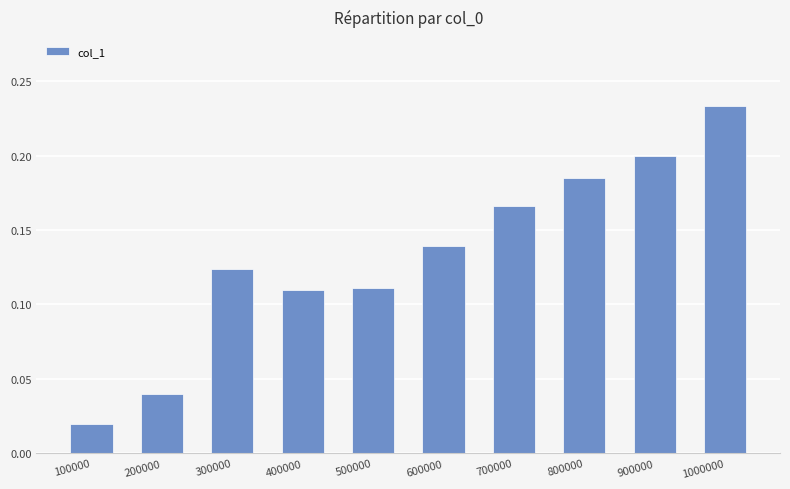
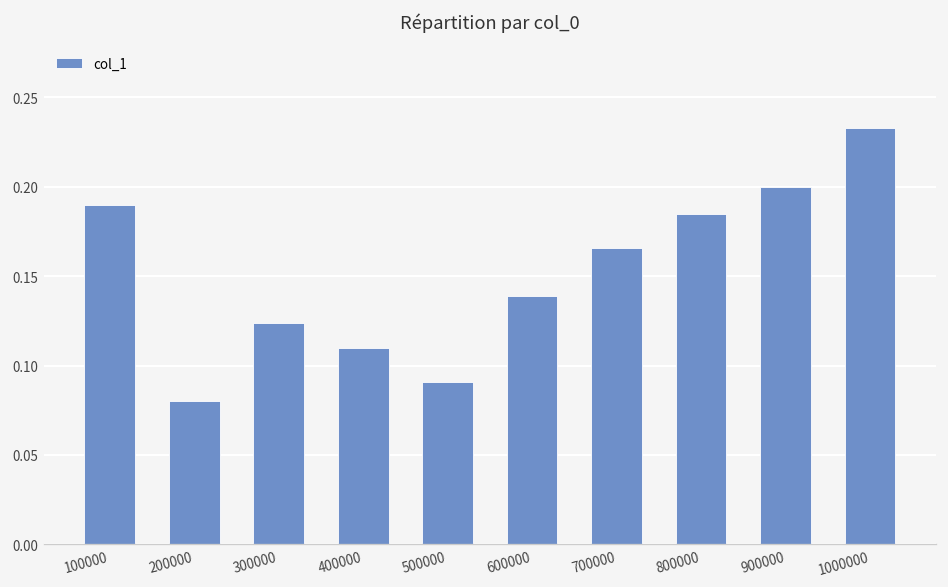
  {
-   "100000": 0.02,
-   "200000": 0.04,
+   "100000": 0.19,
+   "200000": 0.08,
    "300000": 0.124,
    "400000": 0.110,
-   "500000": 0.111,
+   "500000": 0.091,
    "600000": 0.139,
    "700000": 0.166,
    "800000": 0.185,
    "900000": 0.200,
    "1000000": 0.233
  }
